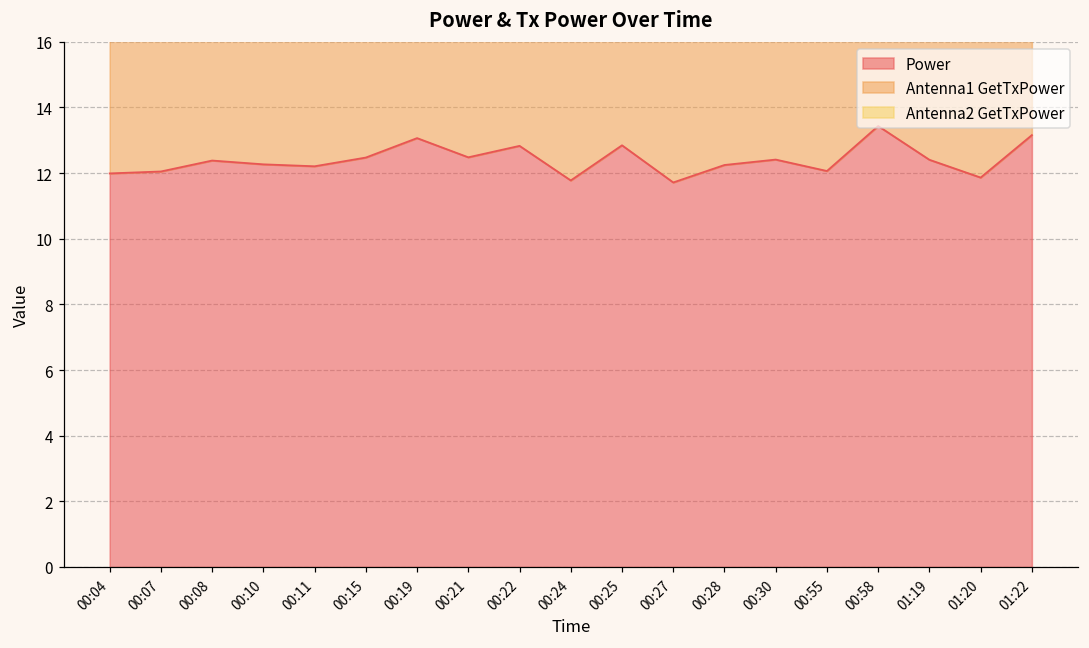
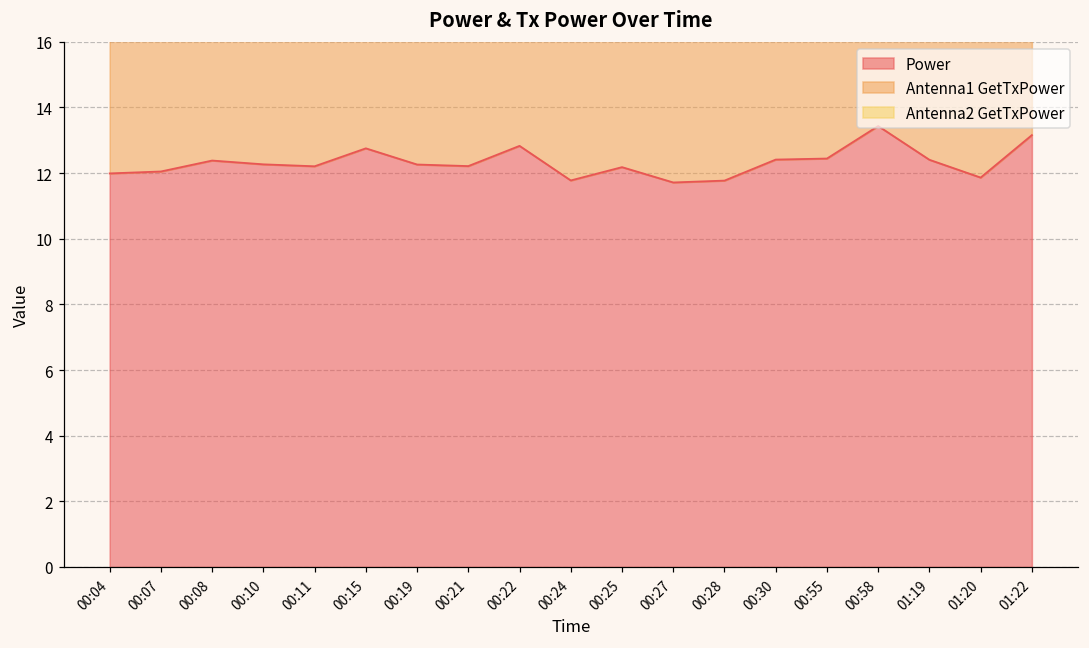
  {
    "Power": {
      "00:04": 12.0,
      "00:07": 12.0,
      "00:08": 12.4,
      "00:10": 12.3,
      "00:11": 12.2,
-     "00:15": 12.5,
-     "00:19": 13.1,
-     "00:21": 12.5,
+     "00:15": 12.8,
+     "00:19": 12.3,
+     "00:21": 12.2,
      "00:22": 12.8,
      "00:24": 11.8,
-     "00:25": 12.8,
+     "00:25": 12.2,
      "00:27": 11.7,
-     "00:28": 12.2,
+     "00:28": 11.8,
      "00:30": 12.4,
-     "00:55": 12.1,
+     "00:55": 12.4,
      "00:58": 13.4,
      "01:19": 12.4,
      "01:20": 11.9,
      "01:22": 13.2
    }
  }
